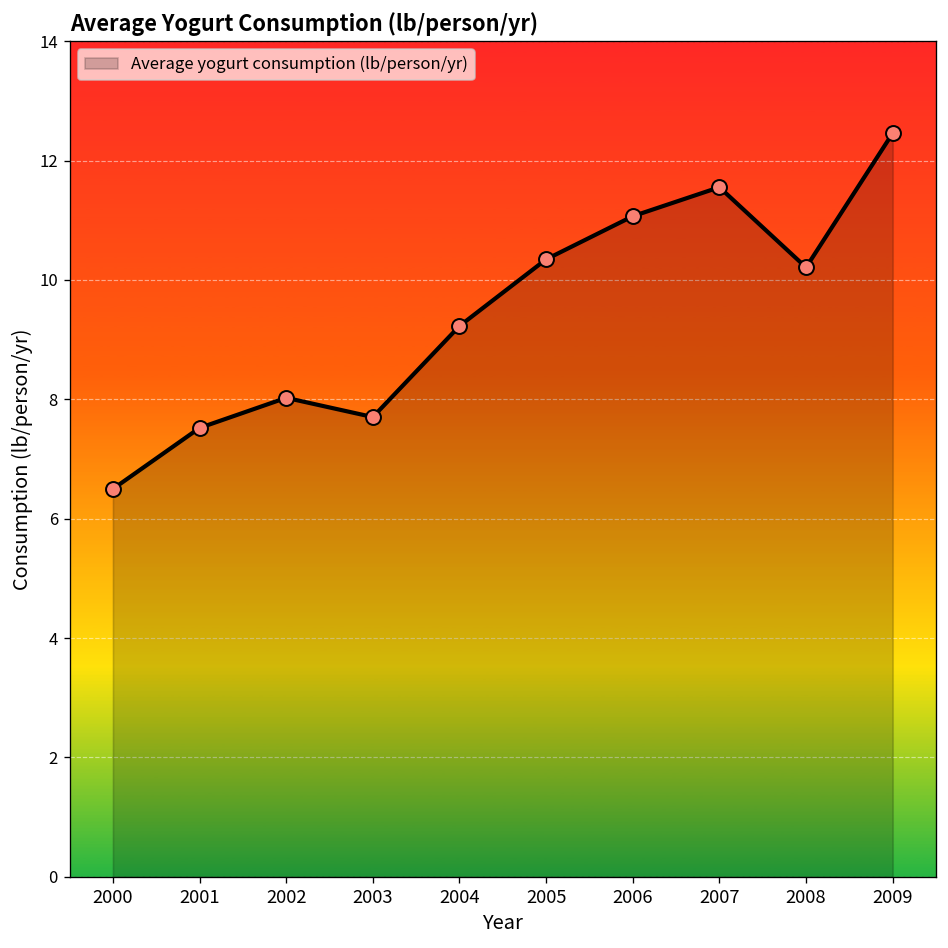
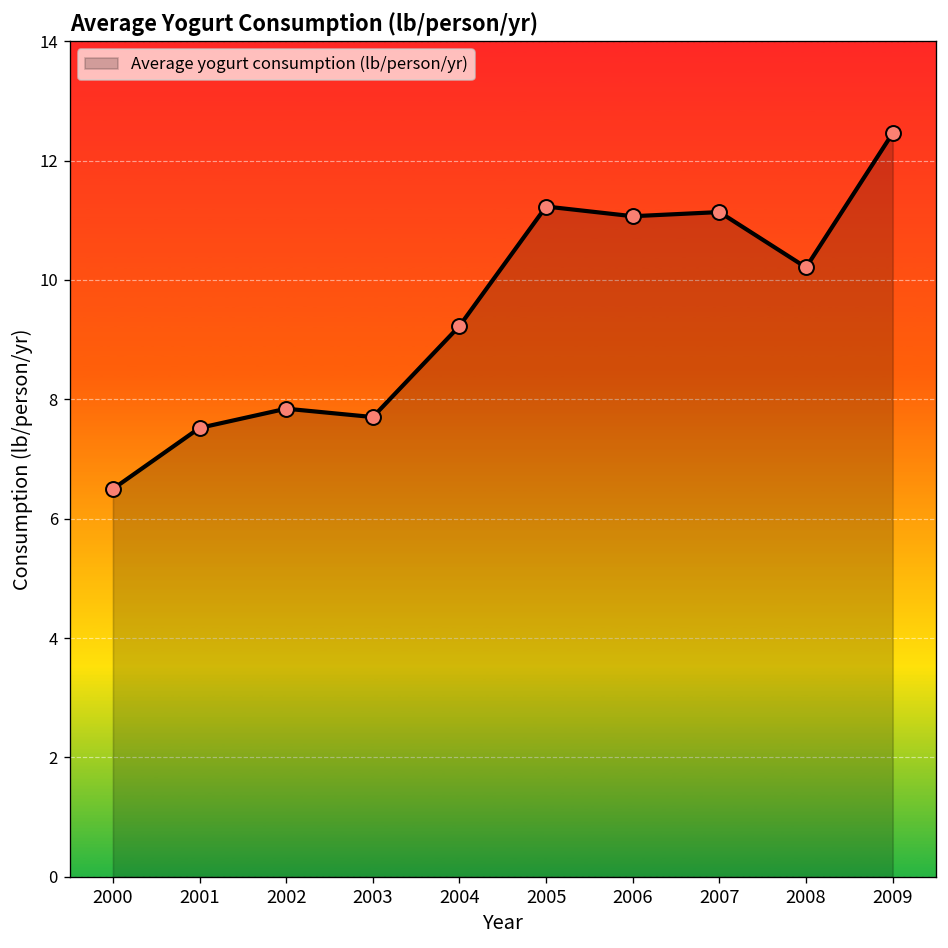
  {
    "2000": 6.5,
    "2001": 7.5,
-   "2002": 8.0,
+   "2002": 7.8,
    "2003": 7.7,
    "2004": 9.2,
-   "2005": 10.3,
+   "2005": 11.2,
    "2006": 11.1,
-   "2007": 11.6,
+   "2007": 11.1,
    "2008": 10.2,
    "2009": 12.5
  }
